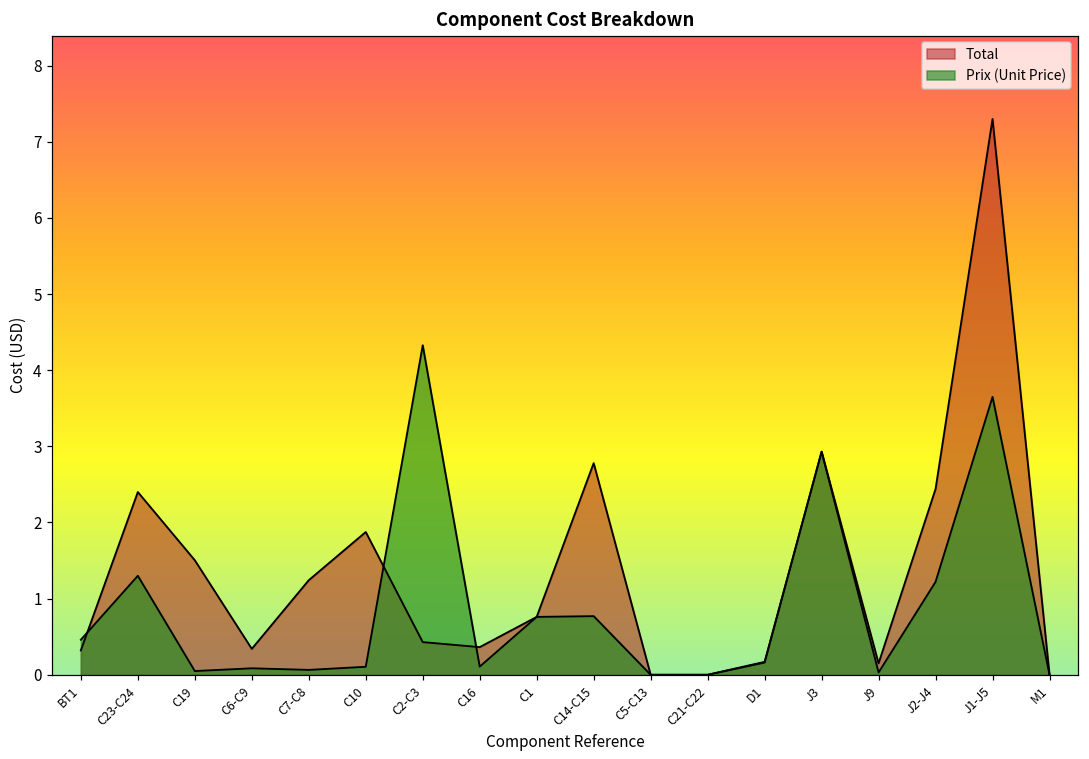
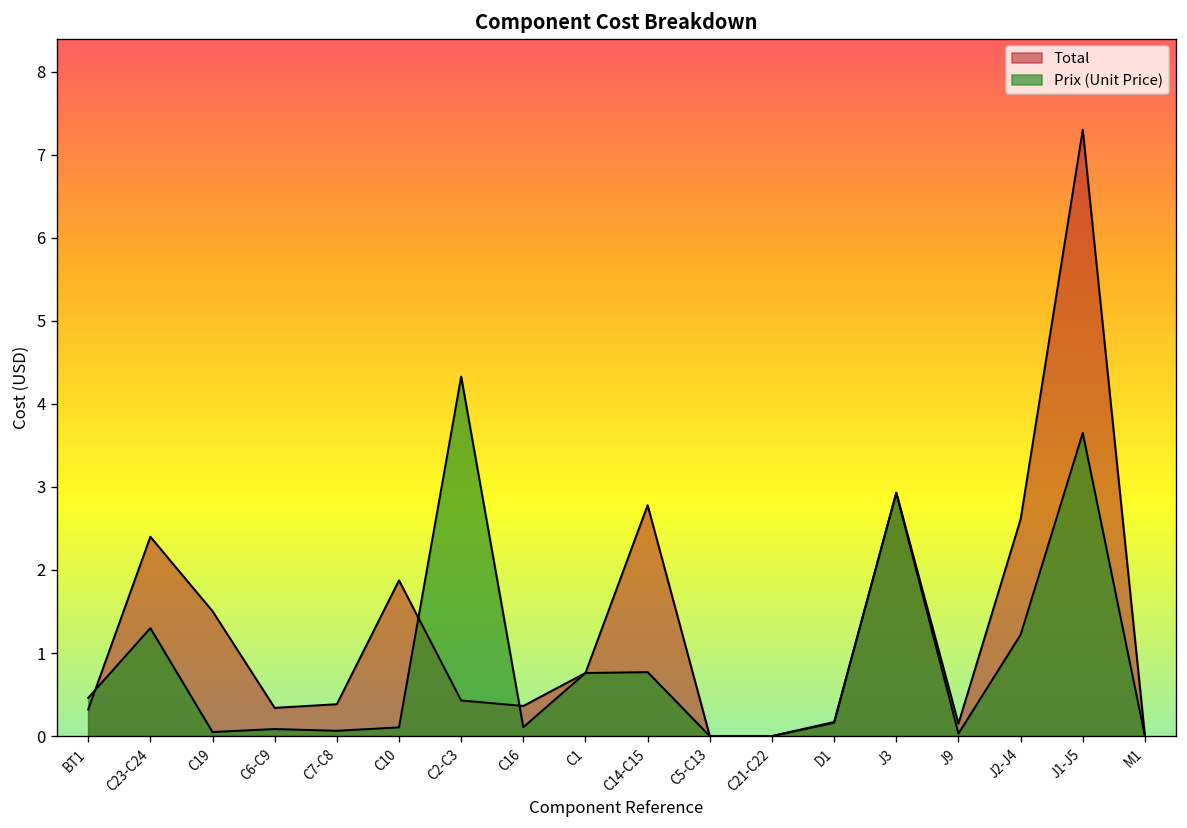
  {
    "Total": {
      "BT1": 0.3,
      "C23-C24": 2.4,
      "C19": 1.5,
      "C6-C9": 0.3,
-     "C7-C8": 1.2,
+     "C7-C8": 0.4,
      "C10": 1.9,
      "C2-C3": 0.4,
      "C16": 0.4,
      "C14-C15": 2.8,
      "J9": 0.2,
-     "J2-J4": 2.4,
+     "J2-J4": 2.6,
      "J1-J5": 7.3
    },
    "Prix (Unit Price)": {
      "BT1": 0.5,
      "C23-C24": 1.3,
      "C19": 0.0,
      "C6-C9": 0.1,
      "C7-C8": 0.1,
      "C10": 0.1,
      "C2-C3": 4.3,
      "C16": 0.1,
      "C14-C15": 0.8,
      "J9": 0.0,
      "J2-J4": 1.2,
      "J1-J5": 3.7
    }
  }
